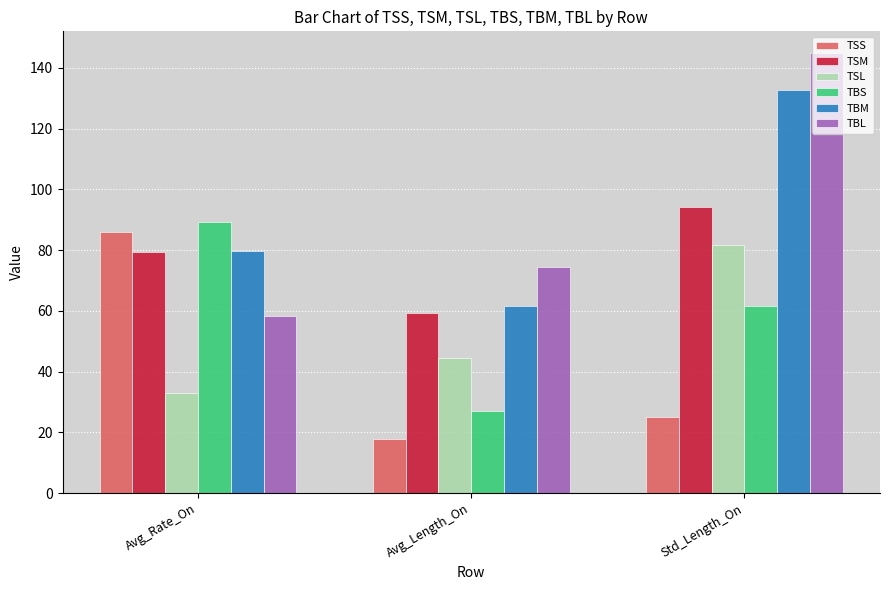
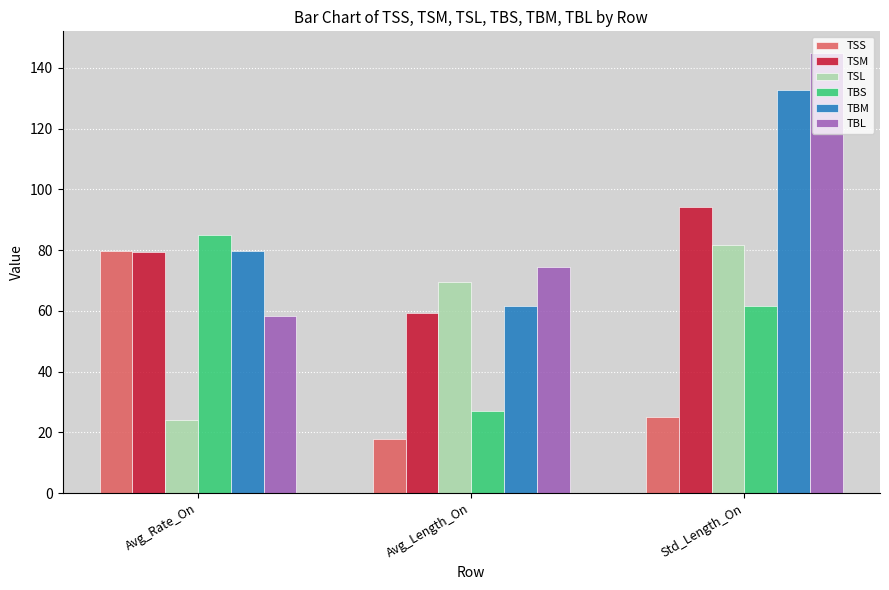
  {
    "TSS": {
-     "Avg_Rate_On": 86,
+     "Avg_Rate_On": 80,
      "Avg_Length_On": 18,
      "Std_Length_On": 25
    },
    "TSM": {
      "Avg_Rate_On": 79,
      "Avg_Length_On": 59,
      "Std_Length_On": 94
    },
    "TSL": {
-     "Avg_Rate_On": 33,
-     "Avg_Length_On": 45,
+     "Avg_Rate_On": 24,
+     "Avg_Length_On": 70,
      "Std_Length_On": 82
    },
    "TBS": {
-     "Avg_Rate_On": 89,
+     "Avg_Rate_On": 85,
      "Avg_Length_On": 27,
      "Std_Length_On": 61
    },
    "TBM": {
      "Avg_Rate_On": 80,
      "Avg_Length_On": 62,
      "Std_Length_On": 133
    },
    "TBL": {
      "Avg_Rate_On": 58,
      "Avg_Length_On": 75
    }
  }
